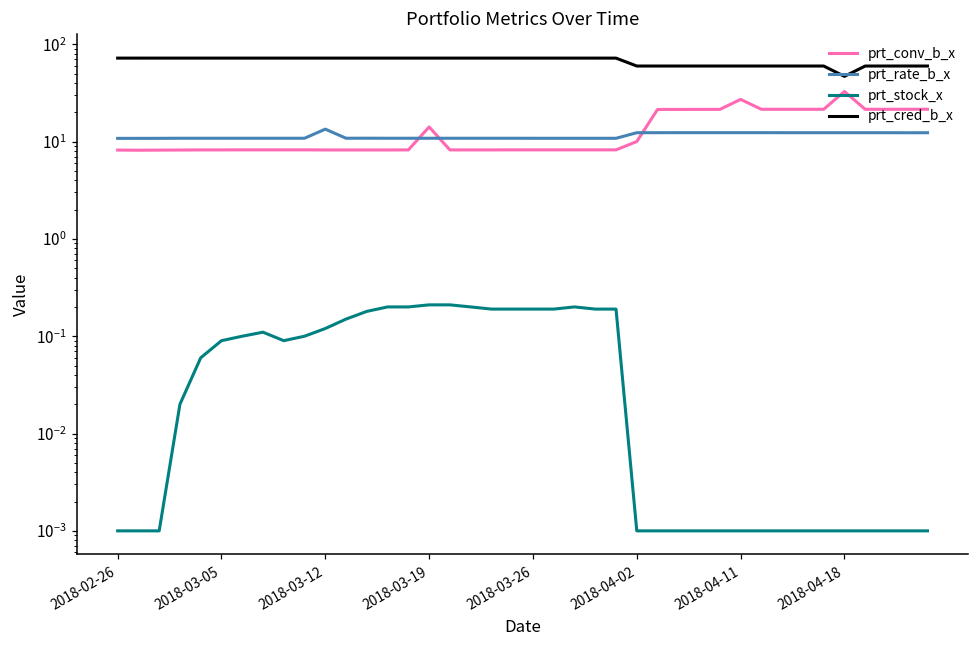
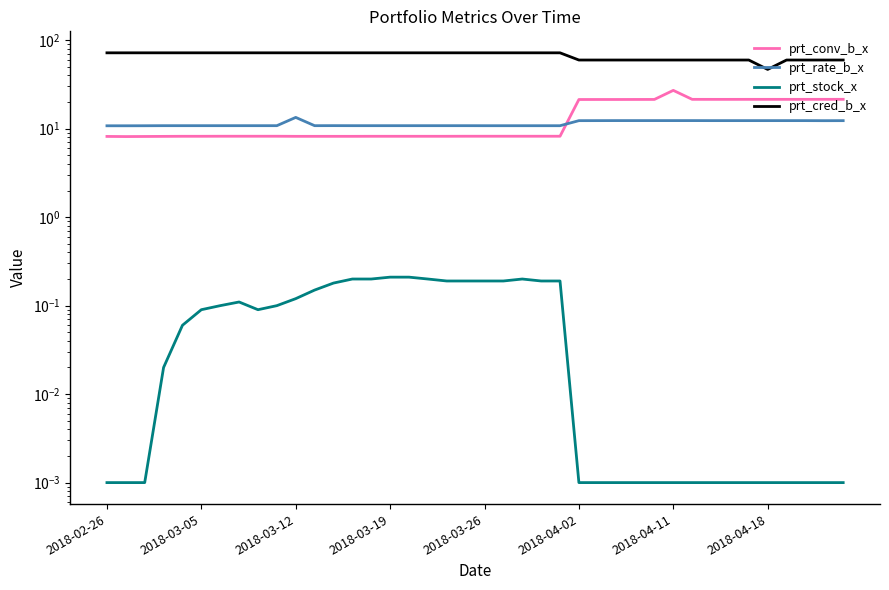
  {
    "prt_conv_b_x": {
      "2018-02-26": 8,
      "2018-03-05": 8,
      "2018-03-12": 8,
-     "2018-03-19": 14,
+     "2018-03-19": 8,
      "2018-03-26": 8,
-     "2018-04-02": 10,
+     "2018-04-02": 21,
      "2018-04-11": 27,
-     "2018-04-18": 33
+     "2018-04-18": 21
    },
    "prt_rate_b_x": {
      "2018-02-26": 11,
      "2018-03-05": 11,
      "2018-03-12": 13,
      "2018-03-19": 11,
      "2018-03-26": 11,
      "2018-04-02": 12,
      "2018-04-11": 12,
      "2018-04-18": 12
    },
    "prt_stock_x": {
      "2018-02-26": 0.0010,
      "2018-03-05": 0.09,
      "2018-03-12": 0.12,
      "2018-03-19": 0.21,
      "2018-03-26": 0.19,
      "2018-04-02": 0.0010,
      "2018-04-11": 0.0010,
      "2018-04-18": 0.0010
    },
    "prt_cred_b_x": {
      "2018-02-26": 70,
      "2018-03-05": 70,
      "2018-03-12": 70,
      "2018-03-19": 70,
      "2018-03-26": 70,
      "2018-04-02": 60,
      "2018-04-11": 60,
      "2018-04-18": 50
    }
  }
